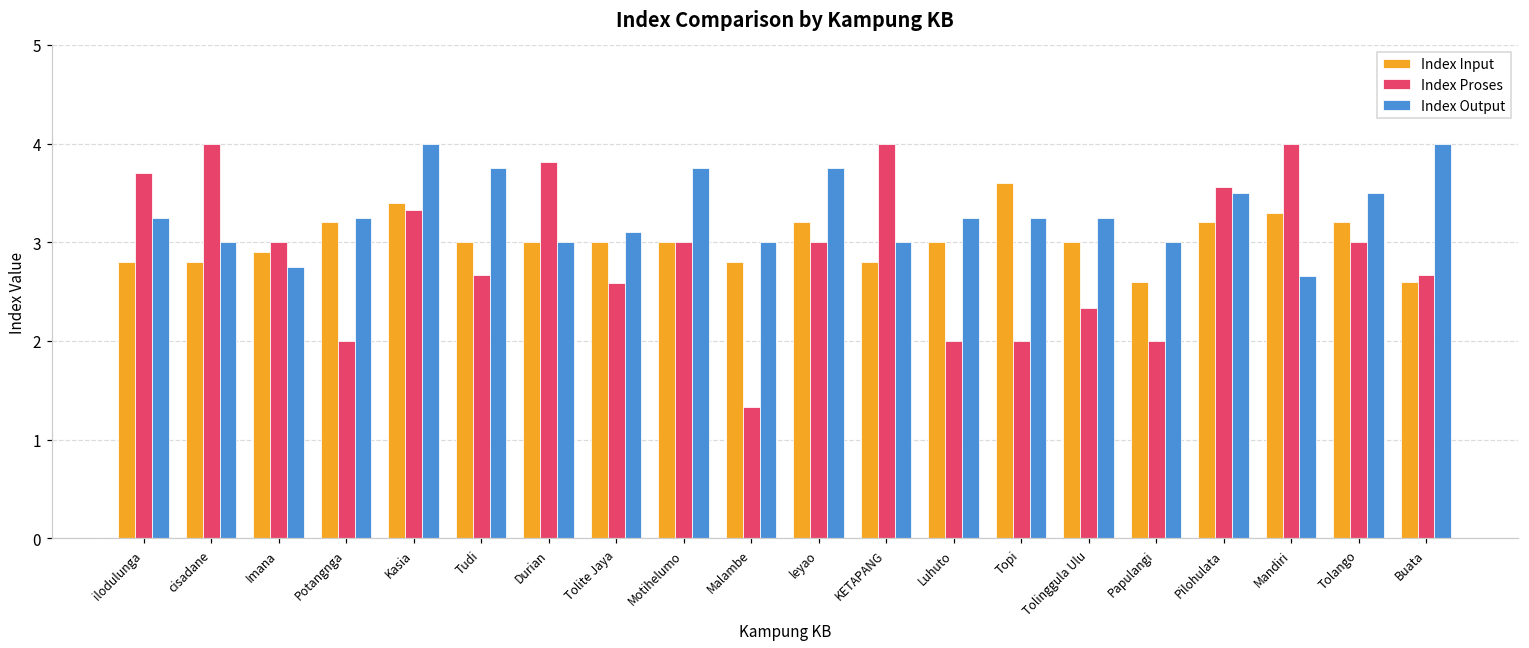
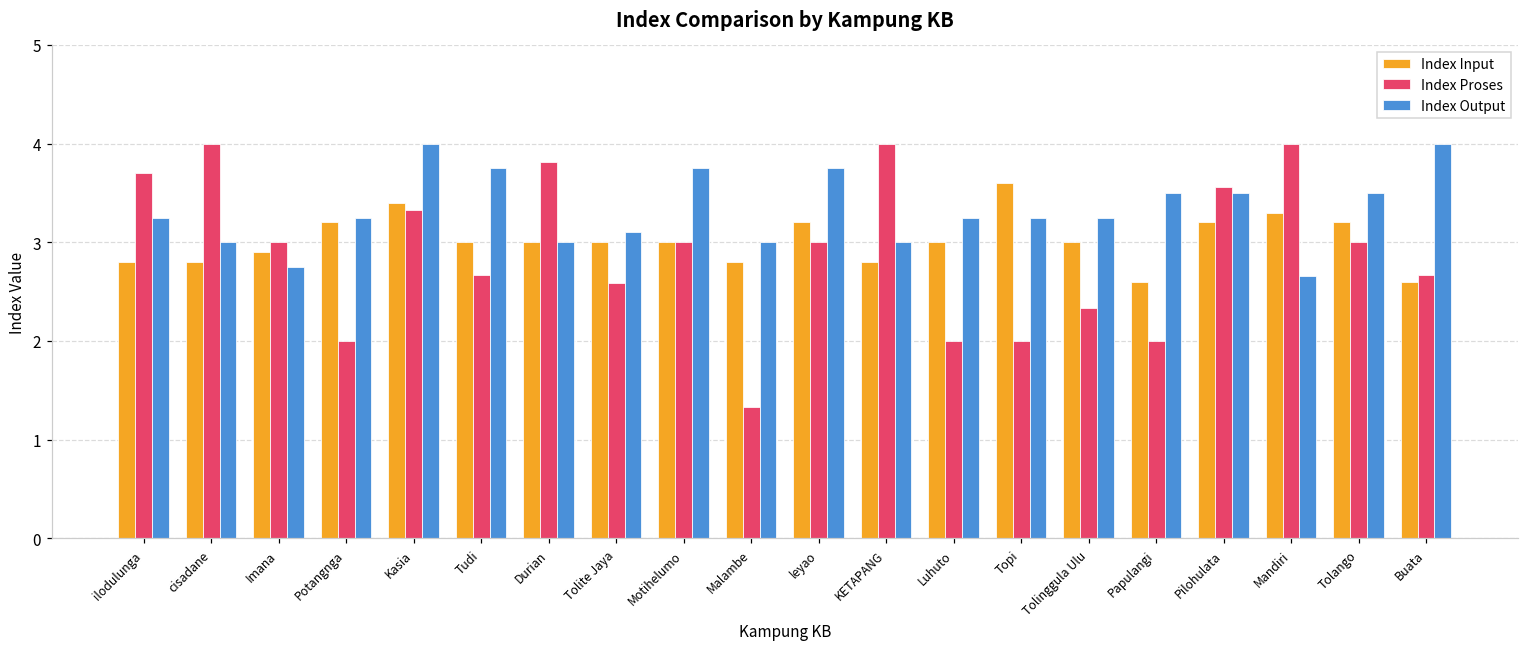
  {
    "Index Input": {
      "ilodulunga": 2.8,
      "cisadane": 2.8,
      "Imana": 2.9,
      "Potangnga": 3.2,
      "Kasia": 3.4,
      "Tudi": 3.0,
      "Durian": 3.0,
      "Tolite Jaya": 3.0,
      "Motihelumo": 3.0,
      "Malambe": 2.8,
      "leyao": 3.2,
      "KETAPANG": 2.8,
      "Luhuto": 3.0,
      "Topi": 3.6,
      "Tolinggula Ulu": 3.0,
      "Papulangi": 2.6,
      "Pilohulata": 3.2,
      "Mandiri": 3.3,
      "Tolango": 3.2,
      "Buata": 2.6
    },
    "Index Proses": {
      "ilodulunga": 3.7,
      "cisadane": 4.0,
      "Imana": 3.0,
      "Potangnga": 2.0,
      "Kasia": 3.3,
      "Tudi": 2.7,
      "Durian": 3.8,
      "Tolite Jaya": 2.6,
      "Motihelumo": 3.0,
      "Malambe": 1.3,
      "leyao": 3.0,
      "KETAPANG": 4.0,
      "Luhuto": 2.0,
      "Topi": 2.0,
      "Tolinggula Ulu": 2.3,
      "Papulangi": 2.0,
      "Pilohulata": 3.6,
      "Mandiri": 4.0,
      "Tolango": 3.0,
      "Buata": 2.7
    },
    "Index Output": {
      "ilodulunga": 3.3,
      "cisadane": 3.0,
      "Imana": 2.8,
      "Potangnga": 3.3,
      "Kasia": 4.0,
      "Tudi": 3.8,
      "Durian": 3.0,
      "Tolite Jaya": 3.1,
      "Motihelumo": 3.8,
      "Malambe": 3.0,
      "leyao": 3.8,
      "KETAPANG": 3.0,
      "Luhuto": 3.3,
      "Topi": 3.3,
      "Tolinggula Ulu": 3.3,
-     "Papulangi": 3.0,
+     "Papulangi": 3.5,
      "Pilohulata": 3.5,
      "Mandiri": 2.7,
      "Tolango": 3.5,
      "Buata": 4.0
    }
  }
